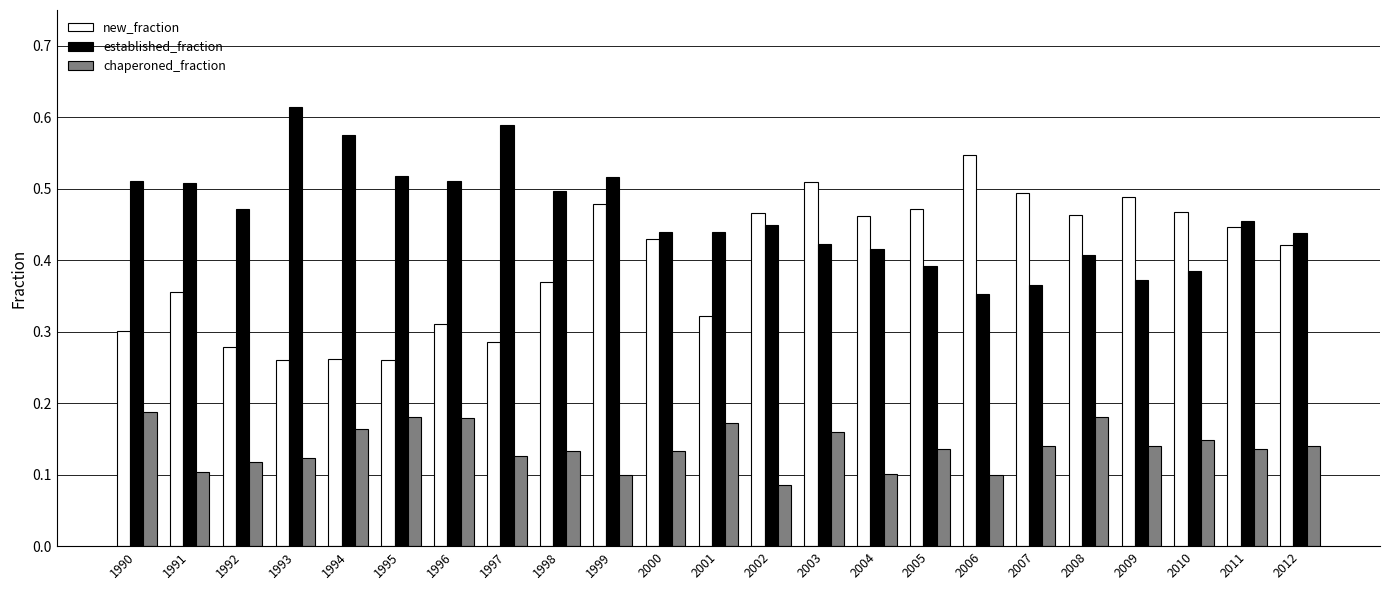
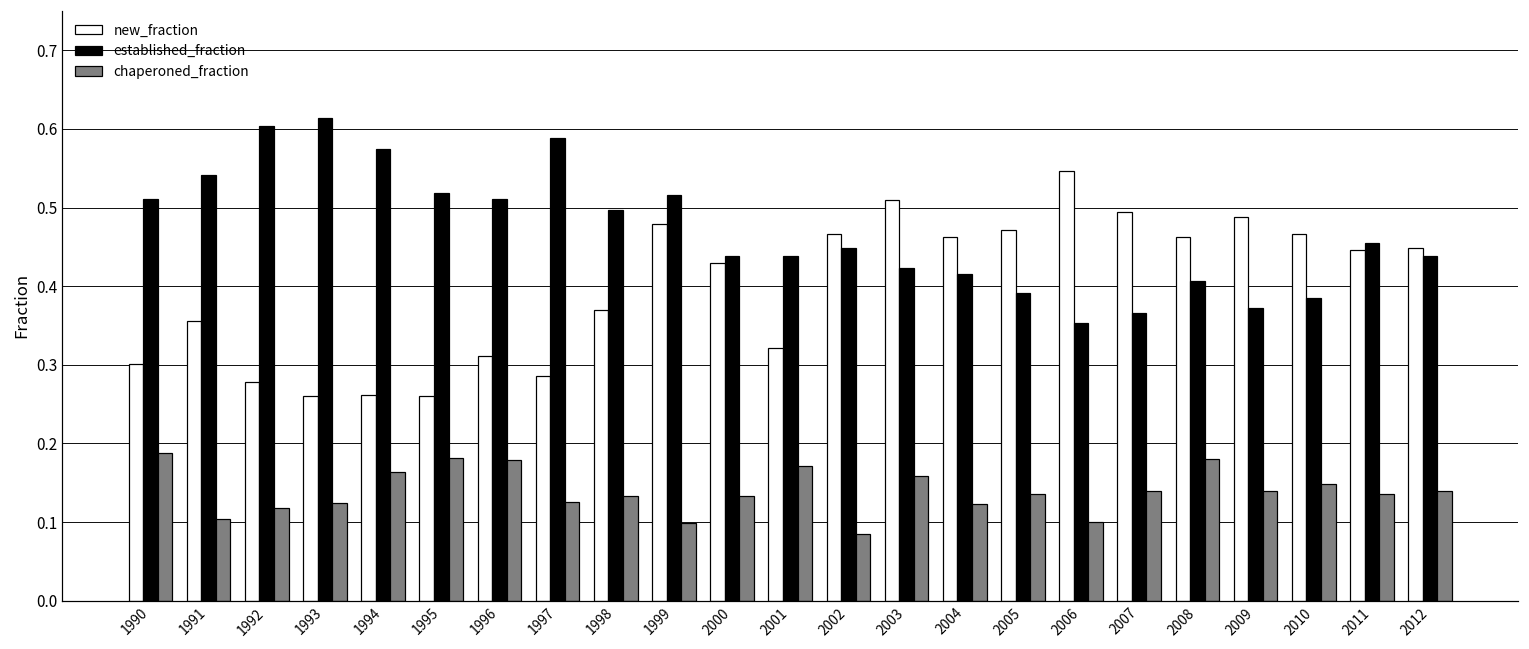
  {
    "new_fraction": {
      "1990": 0.30,
      "1991": 0.36,
      "1992": 0.28,
      "1993": 0.26,
      "1994": 0.26,
      "1995": 0.26,
      "1996": 0.31,
      "1997": 0.29,
      "1998": 0.37,
      "1999": 0.48,
      "2000": 0.43,
      "2001": 0.32,
      "2002": 0.47,
      "2003": 0.51,
      "2004": 0.46,
      "2005": 0.47,
      "2006": 0.55,
      "2007": 0.49,
      "2008": 0.46,
      "2009": 0.49,
      "2010": 0.47,
      "2011": 0.45,
-     "2012": 0.42
+     "2012": 0.45
    },
    "established_fraction": {
      "1990": 0.51,
-     "1991": 0.51,
-     "1992": 0.47,
+     "1991": 0.54,
+     "1992": 0.60,
      "1993": 0.61,
      "1994": 0.58,
      "1995": 0.52,
      "1996": 0.51,
      "1997": 0.59,
      "1998": 0.50,
      "1999": 0.52,
      "2000": 0.44,
      "2001": 0.44,
      "2002": 0.45,
      "2003": 0.42,
      "2004": 0.42,
      "2005": 0.39,
      "2006": 0.35,
      "2007": 0.37,
      "2008": 0.41,
      "2009": 0.37,
      "2010": 0.39,
      "2011": 0.46,
      "2012": 0.44
    },
    "chaperoned_fraction": {
      "1990": 0.19,
      "1991": 0.10,
      "1992": 0.12,
      "1993": 0.12,
      "1994": 0.16,
      "1995": 0.18,
      "1996": 0.18,
      "1997": 0.13,
      "1998": 0.13,
      "1999": 0.10,
      "2000": 0.13,
      "2001": 0.17,
      "2002": 0.09,
      "2003": 0.16,
-     "2004": 0.10,
+     "2004": 0.12,
      "2005": 0.14,
      "2006": 0.10,
      "2007": 0.14,
      "2008": 0.18,
      "2009": 0.14,
      "2010": 0.15,
      "2011": 0.14,
      "2012": 0.14
    }
  }
